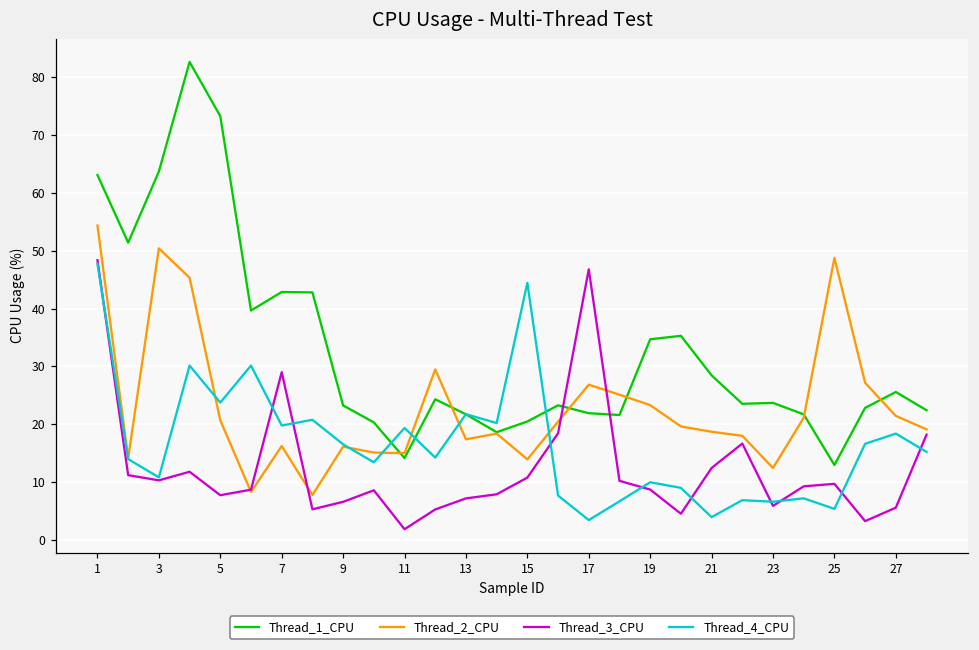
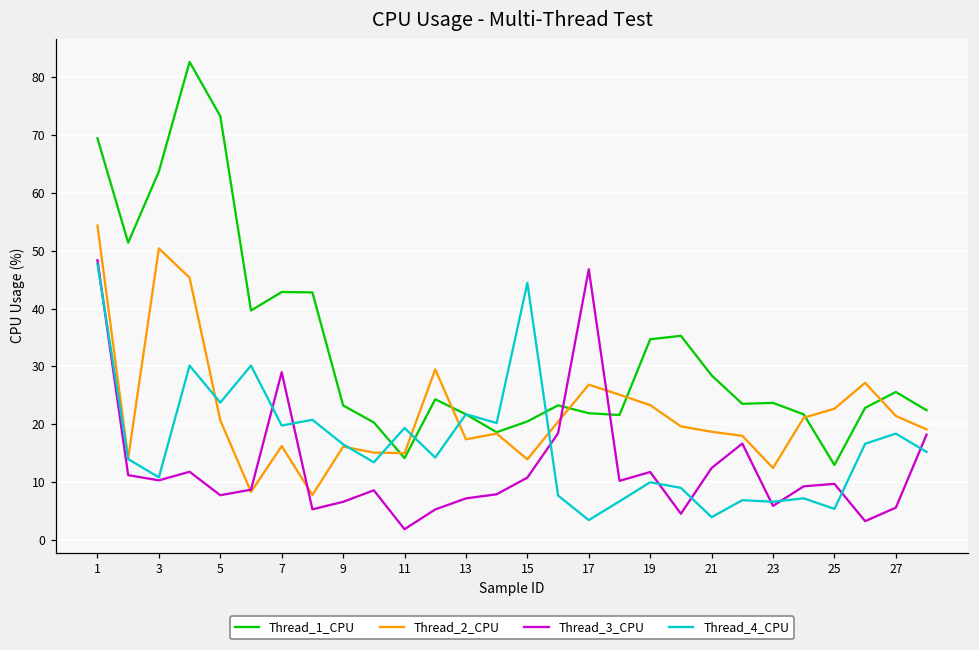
  {
    "Thread_1_CPU": {
-     "1": 63,
+     "1": 69,
      "3": 64,
      "5": 73,
      "7": 43,
      "9": 23,
      "11": 14,
      "15": 20,
      "17": 22,
      "19": 35,
      "21": 28,
      "23": 24,
      "25": 13,
      "27": 26
    },
    "Thread_2_CPU": {
      "1": 54,
      "3": 50,
      "5": 21,
      "7": 16,
      "11": 15,
      "13": 17,
      "15": 14,
      "17": 27,
      "19": 23,
      "21": 19,
      "23": 12,
-     "25": 49,
+     "25": 23,
      "27": 21
    },
    "Thread_3_CPU": {
      "1": 48,
      "3": 10,
      "5": 8,
      "7": 29,
      "9": 7,
      "11": 2,
      "13": 7,
      "15": 11,
      "17": 47,
-     "19": 9,
+     "19": 12,
      "21": 12,
      "23": 6,
      "25": 10,
      "27": 6
    },
    "Thread_4_CPU": {
      "1": 48,
      "3": 11,
      "5": 24,
      "7": 20,
      "11": 19,
      "15": 44,
      "17": 3,
      "19": 10,
      "21": 4,
      "23": 7,
      "25": 5,
      "27": 18
    }
  }
